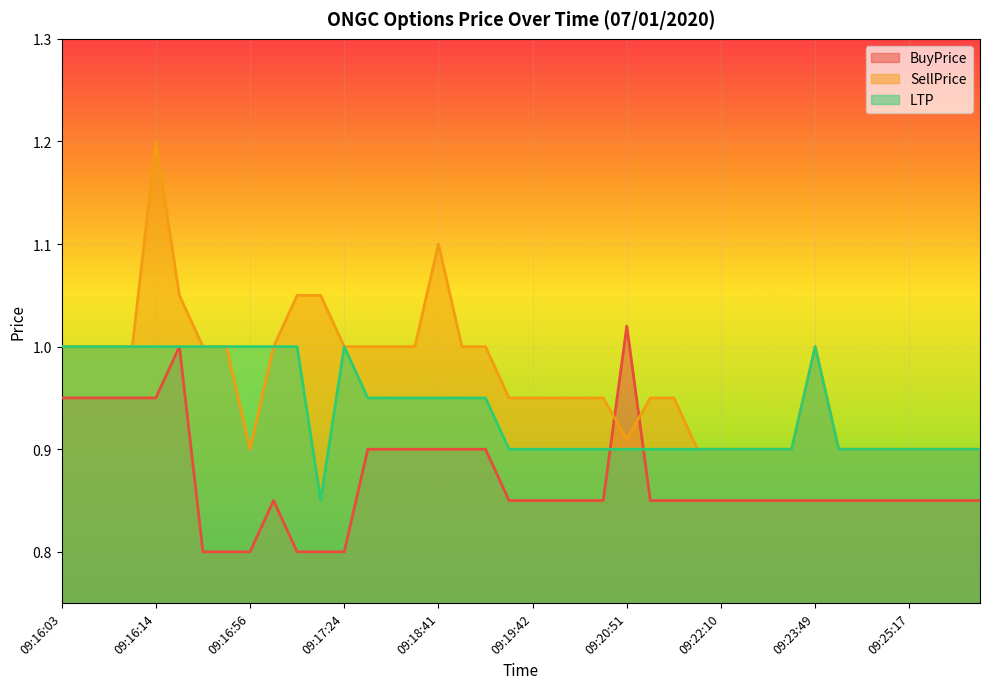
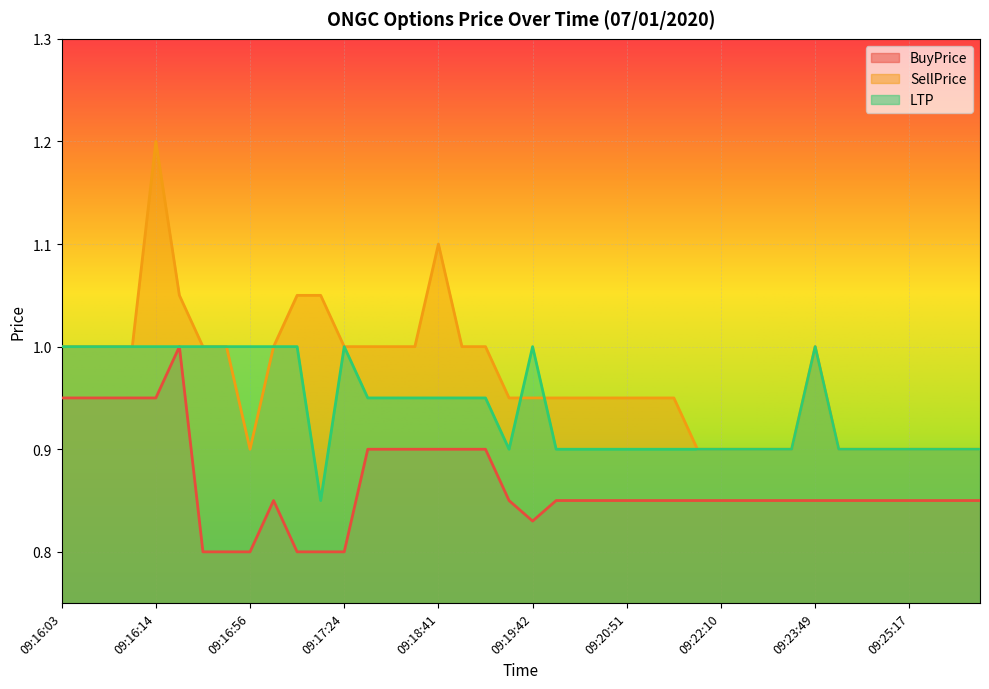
  {
    "BuyPrice": {
      "09:16:14": 0.95,
      "09:16:56": 0.80,
      "09:17:24": 0.80,
      "09:18:41": 0.90,
-     "09:19:42": 0.85,
-     "09:20:51": 1.02,
+     "09:19:42": 0.83,
+     "09:20:51": 0.85,
      "09:22:10": 0.85,
      "09:23:49": 0.85,
      "09:25:17": 0.85
    },
    "SellPrice": {
      "09:16:14": 1.20,
      "09:16:56": 0.90,
      "09:18:41": 1.10,
      "09:19:42": 0.95,
-     "09:20:51": 0.91
+     "09:20:51": 0.95
    },
    "LTP": {
      "09:16:14": 1.0,
      "09:16:56": 1.0,
      "09:18:41": 0.950,
-     "09:19:42": 0.9,
+     "09:19:42": 1.0,
      "09:20:51": 0.9
    }
  }
